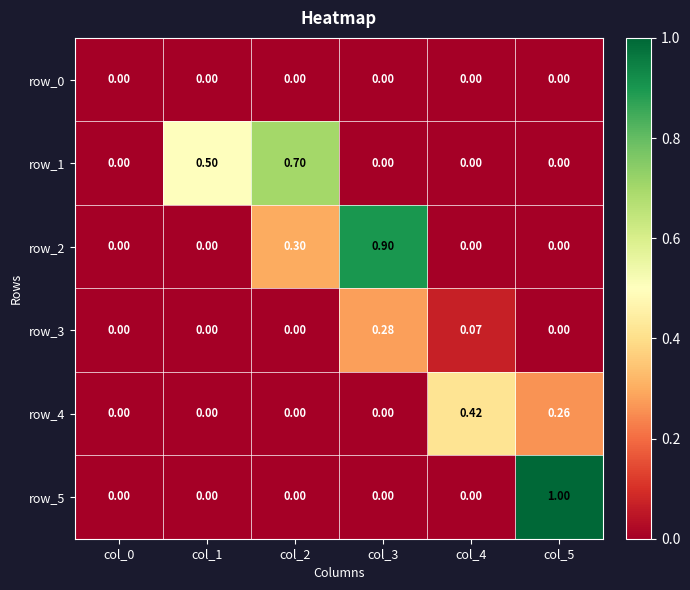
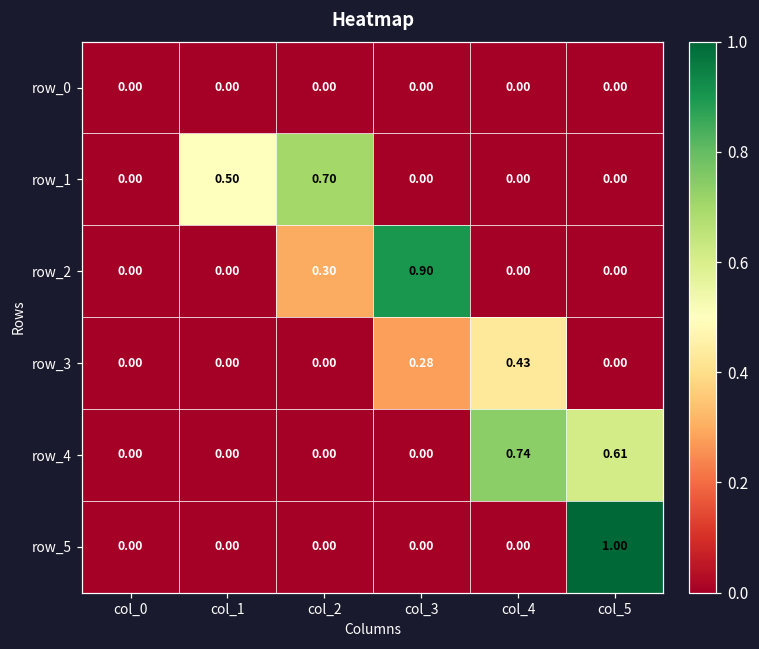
  {
    "row_0": {
      "col_0": 0.00,
      "col_1": 0.00,
      "col_2": 0.00,
      "col_3": 0.00,
      "col_4": 0.00,
      "col_5": 0.00
    },
    "row_1": {
      "col_0": 0.00,
      "col_1": 0.50,
      "col_2": 0.70,
      "col_3": 0.00,
      "col_4": 0.00,
      "col_5": 0.00
    },
    "row_2": {
      "col_0": 0.00,
      "col_1": 0.00,
      "col_2": 0.30,
      "col_3": 0.90,
      "col_4": 0.00,
      "col_5": 0.00
    },
    "row_3": {
      "col_0": 0.00,
      "col_1": 0.00,
      "col_2": 0.00,
      "col_3": 0.28,
-     "col_4": 0.07,
+     "col_4": 0.43,
      "col_5": 0.00
    },
    "row_4": {
      "col_0": 0.00,
      "col_1": 0.00,
      "col_2": 0.00,
      "col_3": 0.00,
-     "col_4": 0.42,
-     "col_5": 0.26
+     "col_4": 0.74,
+     "col_5": 0.61
    },
    "row_5": {
      "col_0": 0.00,
      "col_1": 0.00,
      "col_2": 0.00,
      "col_3": 0.00,
      "col_4": 0.00,
      "col_5": 1.00
    }
  }
